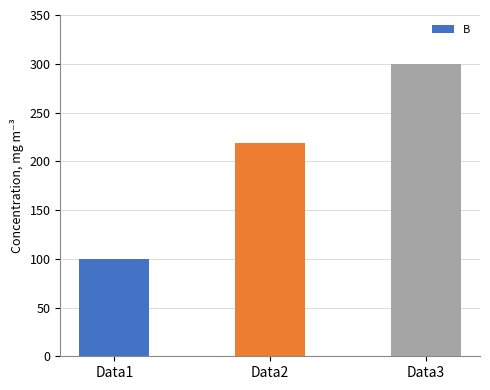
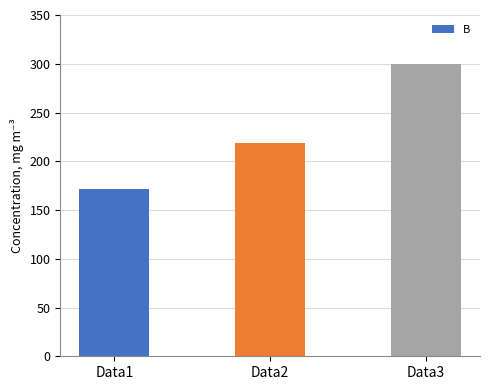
  {
-   "Data1": 100,
+   "Data1": 170,
    "Data2": 220,
    "Data3": 300
  }
